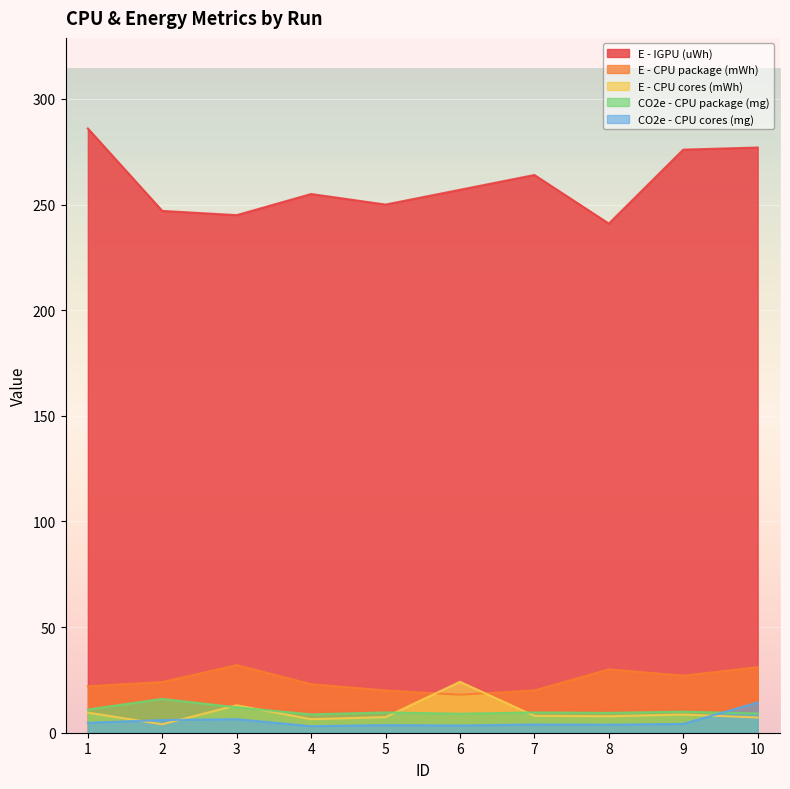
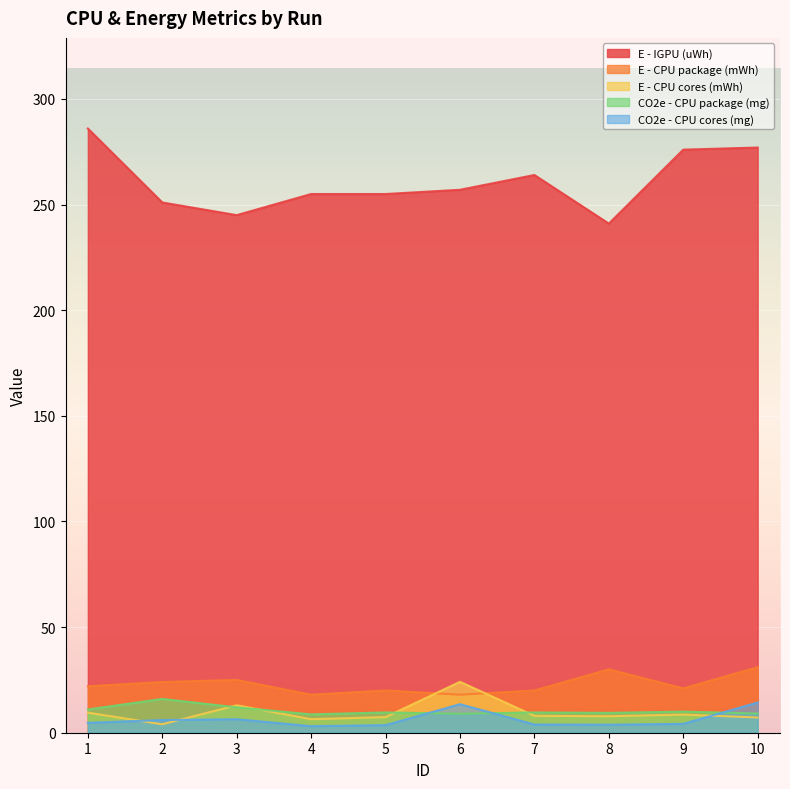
  {
    "E - IGPU (uWh)": {
      "1": 286,
-     "2": 247,
+     "2": 251,
      "3": 245,
      "4": 255,
-     "5": 250,
+     "5": 255,
      "6": 257,
      "7": 264,
      "8": 241,
      "9": 276,
      "10": 277
    },
    "E - CPU package (mWh)": {
      "1": 22,
      "2": 24,
-     "3": 32,
-     "4": 23,
+     "3": 25,
+     "4": 18,
      "5": 20,
      "6": 18,
      "7": 20,
      "8": 30,
-     "9": 27,
+     "9": 21,
      "10": 31
    },
    "E - CPU cores (mWh)": {
      "1": 10,
      "2": 4,
      "4": 6,
      "5": 7,
      "6": 24,
      "7": 8,
      "8": 8,
      "9": 9,
      "10": 7
    },
    "CO2e - CPU package (mg)": {
      "1": 11,
      "2": 16,
      "4": 9,
      "5": 10,
      "6": 9,
      "7": 10,
      "8": 9,
      "9": 10,
      "10": 9
    },
    "CO2e - CPU cores (mg)": {
      "1": 5,
      "2": 6,
      "3": 6,
      "4": 3,
      "5": 4,
-     "6": 3,
+     "6": 14,
      "7": 4,
      "8": 4,
      "9": 4,
      "10": 14
    }
  }
